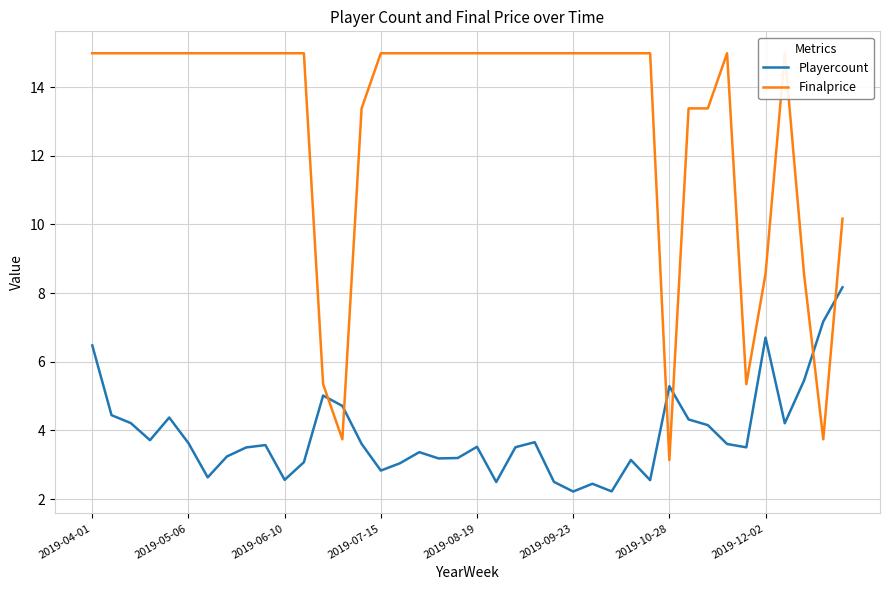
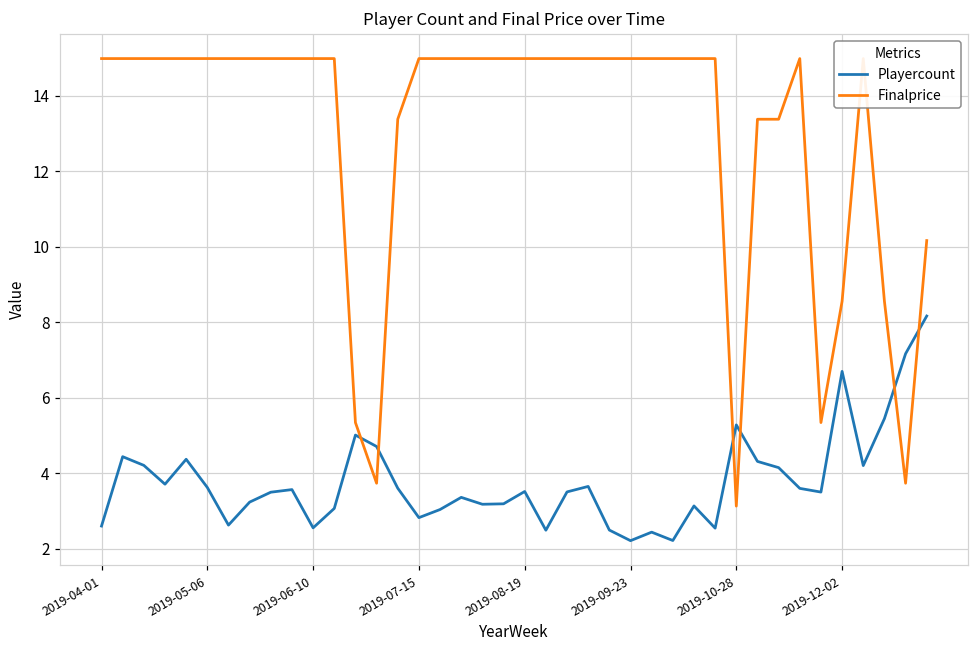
  {
    "Playercount": {
-     "2019-04-01": 6.5,
+     "2019-04-01": 2.6,
      "2019-05-06": 3.6,
      "2019-06-10": 2.6,
      "2019-07-15": 2.8,
      "2019-08-19": 3.5,
      "2019-09-23": 2.2,
      "2019-10-28": 5.3,
      "2019-12-02": 6.7
    },
    "Finalprice": {
      "2019-04-01": 15.0,
      "2019-05-06": 15.0,
      "2019-06-10": 15.0,
      "2019-07-15": 15.0,
      "2019-08-19": 15.0,
      "2019-09-23": 15.0,
      "2019-10-28": 3.1,
      "2019-12-02": 8.6
    }
  }
